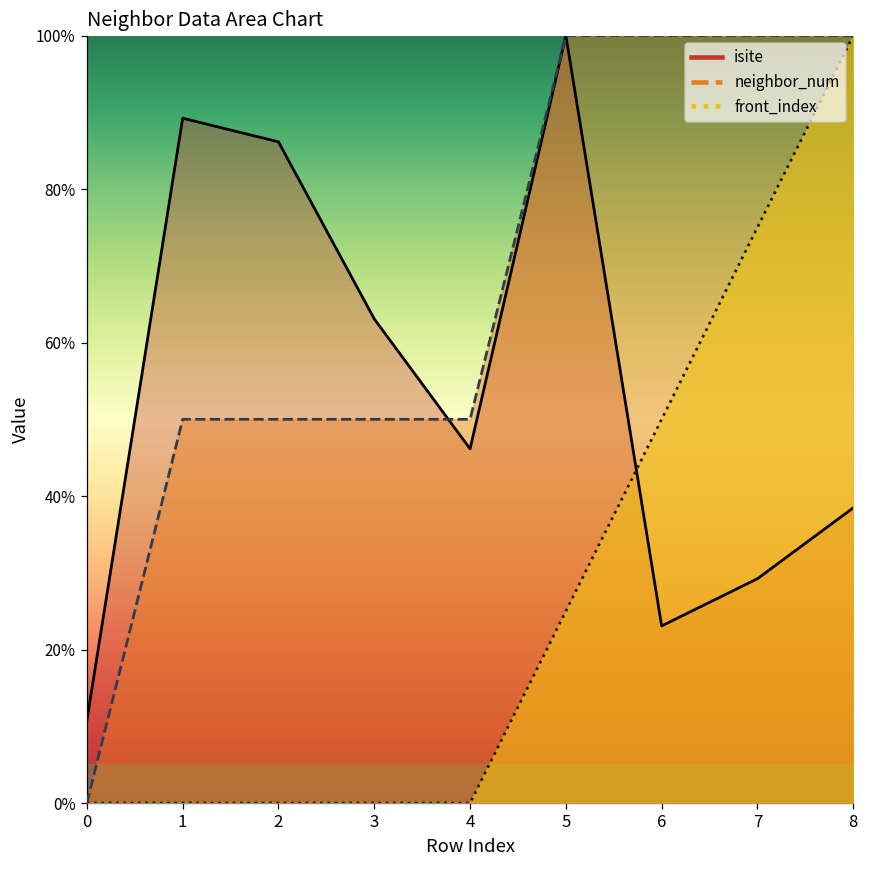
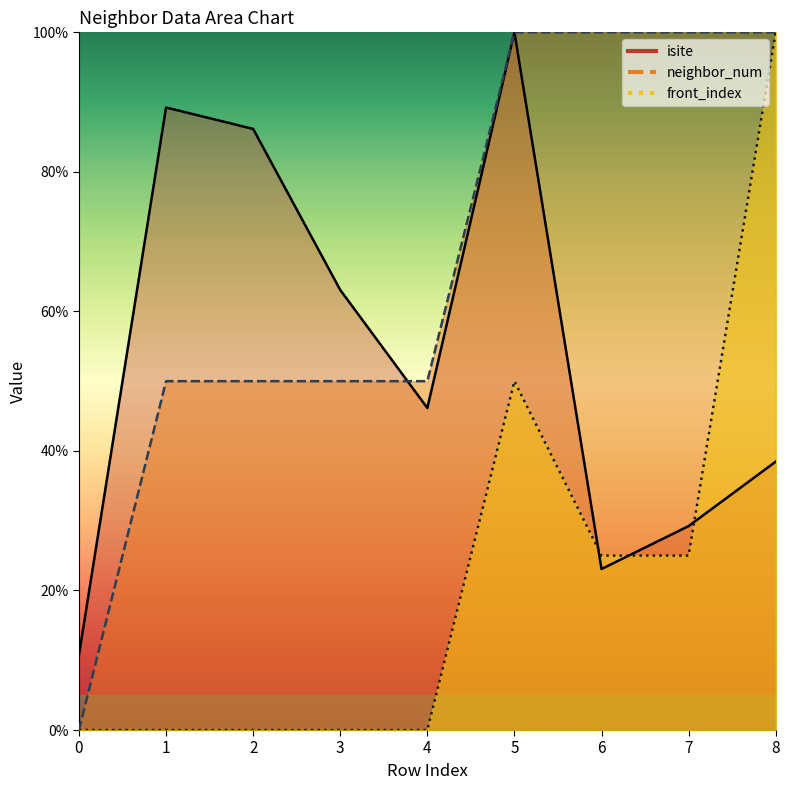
  {
    "front_index": {
-     "5": "25%",
-     "6": "50%",
-     "7": "75%"
+     "5": "50%",
+     "6": "25%",
+     "7": "25%"
    }
  }
